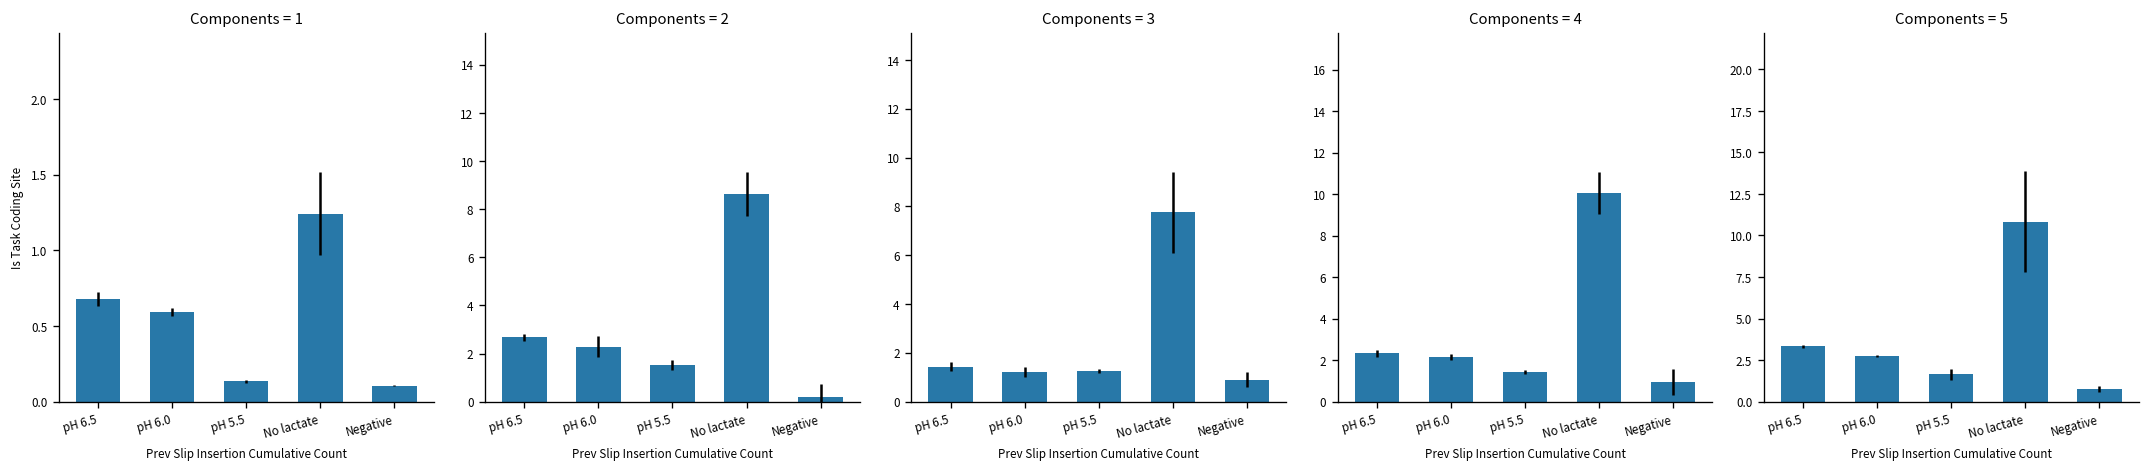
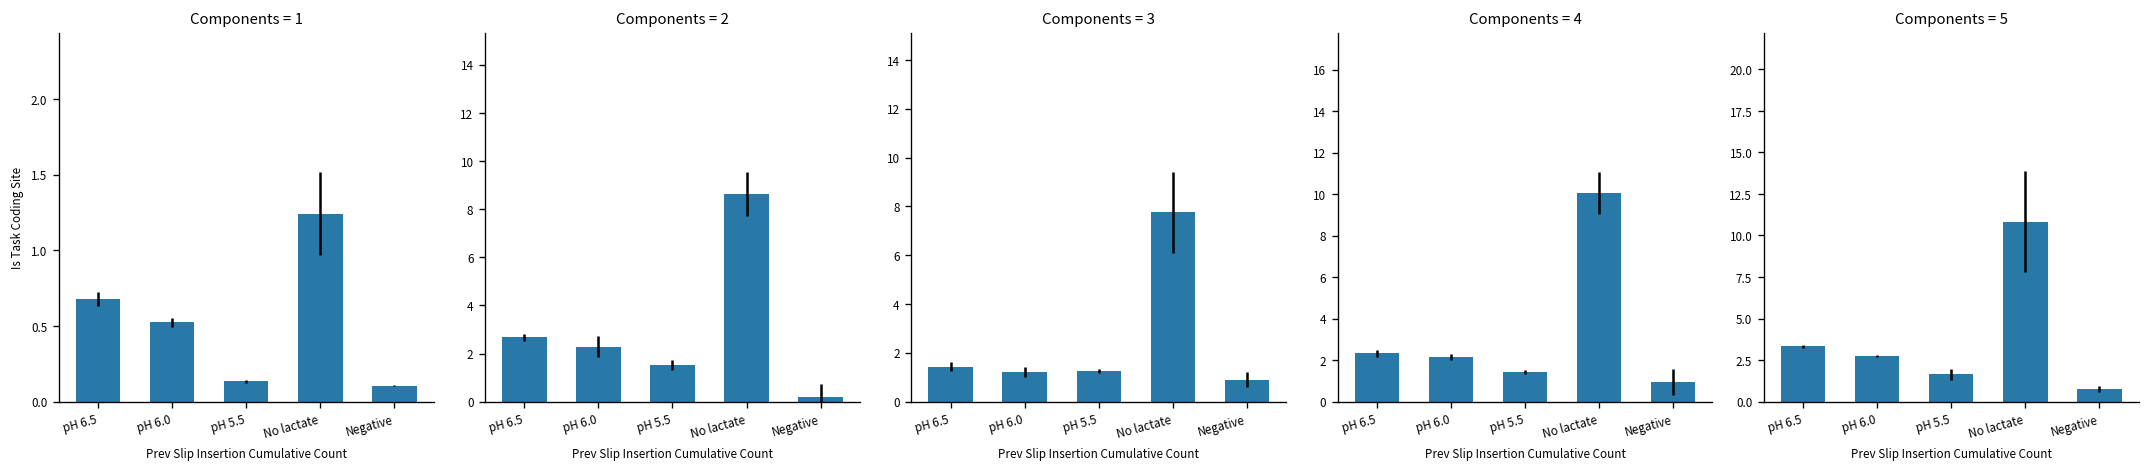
  {
    "Components = 1": {
      "pH 6.5": 0.68,
-     "pH 6.0": 0.59,
+     "pH 6.0": 0.52,
      "pH 5.5": 0.13,
      "No lactate": 1.24,
      "Negative": 0.10
    },
    "Components = 2": {
      "pH 6.5": 2.7,
      "pH 6.0": 2.3,
      "pH 5.5": 1.5,
      "No lactate": 8.6,
      "Negative": 0.2
    },
    "Components = 3": {
      "pH 6.5": 1.4,
      "pH 6.0": 1.2,
      "pH 5.5": 1.3,
      "No lactate": 7.8,
      "Negative": 0.9
    },
    "Components = 4": {
      "pH 6.5": 2.3,
      "pH 6.0": 2.1,
      "pH 5.5": 1.4,
      "No lactate": 10.1,
      "Negative": 0.9
    },
    "Components = 5": {
      "pH 6.5": 3.3,
      "pH 6.0": 2.7,
      "pH 5.5": 1.6,
      "No lactate": 10.8,
      "Negative": 0.7
    }
  }
